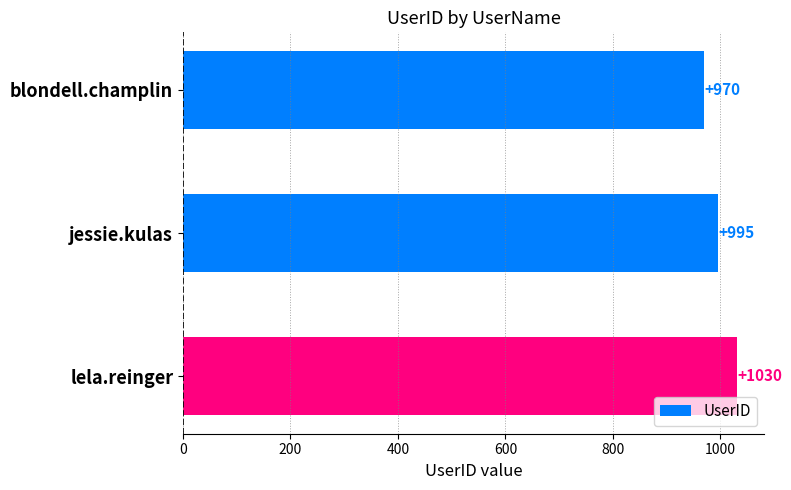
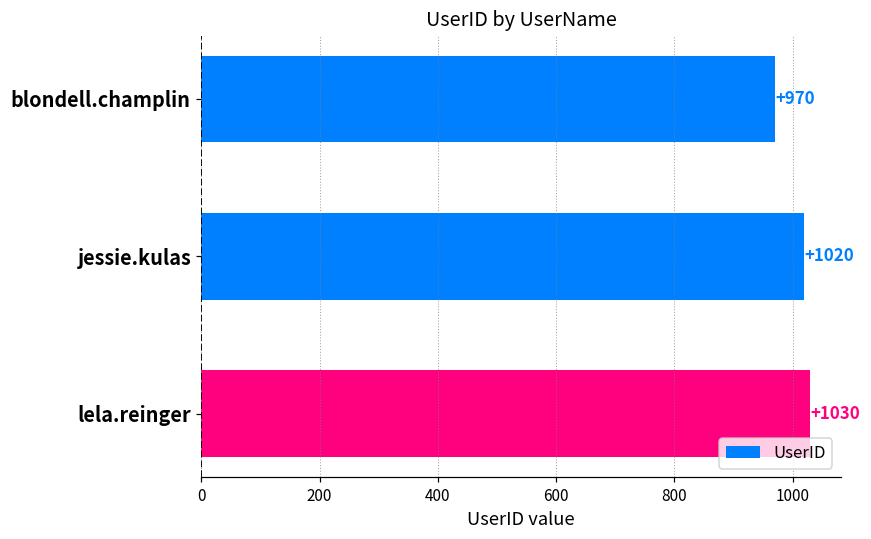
  {
    "blondell.champlin": "+970",
-   "jessie.kulas": "+995",
+   "jessie.kulas": "+1020",
    "lela.reinger": "+1030"
  }
